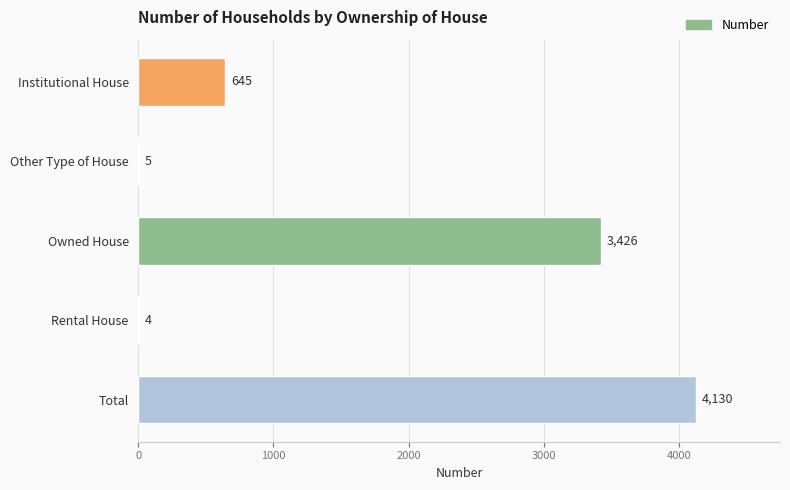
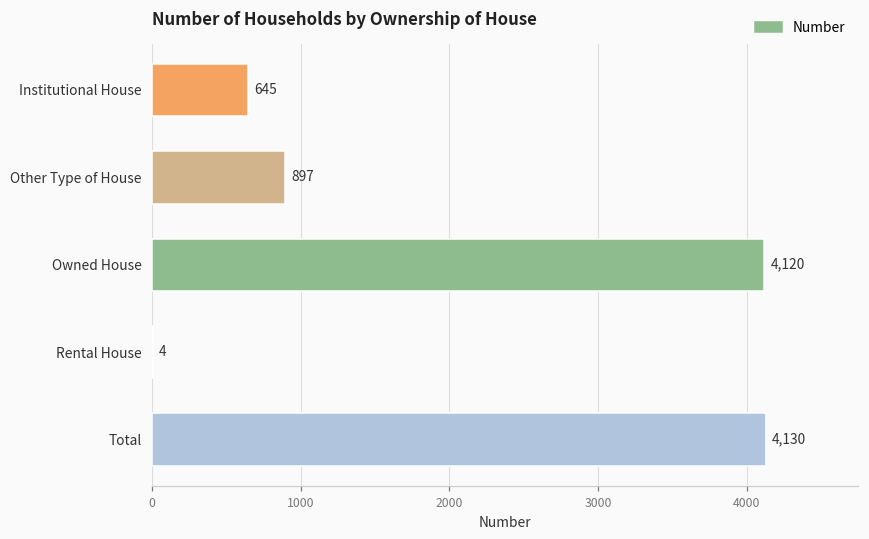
  {
    "Institutional House": "645",
-   "Other Type of House": "5",
-   "Owned House": "3,426",
+   "Other Type of House": "897",
+   "Owned House": "4,120",
    "Rental House": "4",
    "Total": "4,130"
  }
